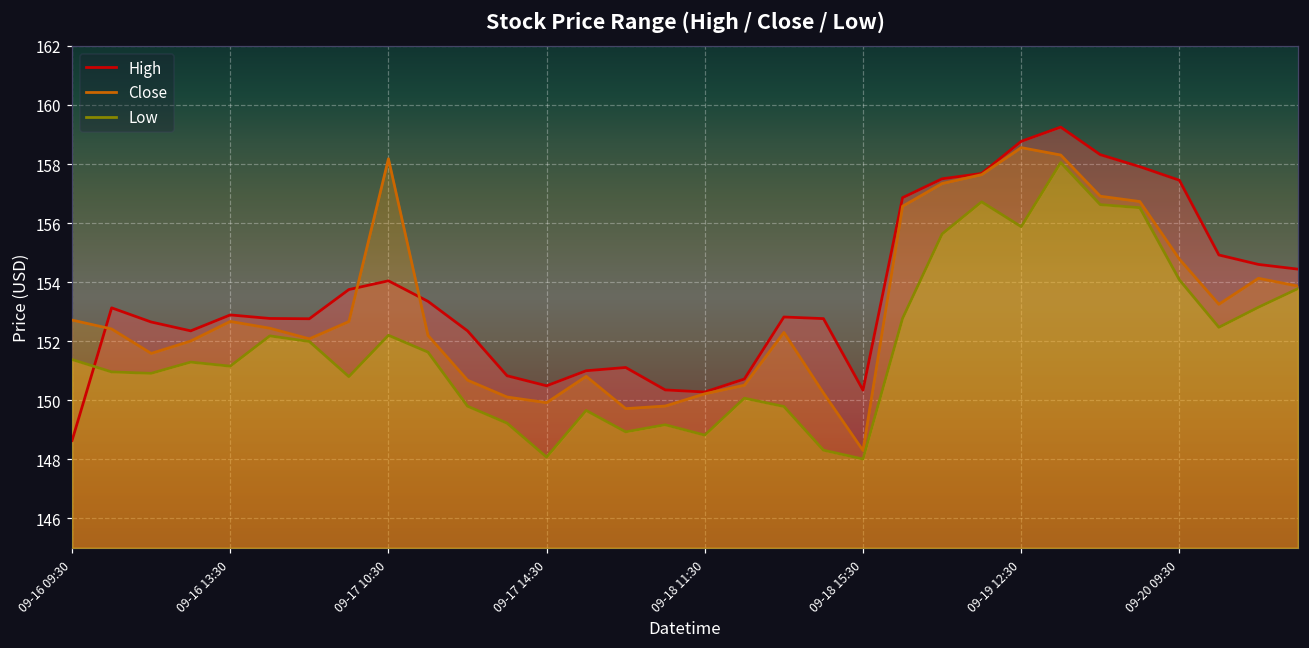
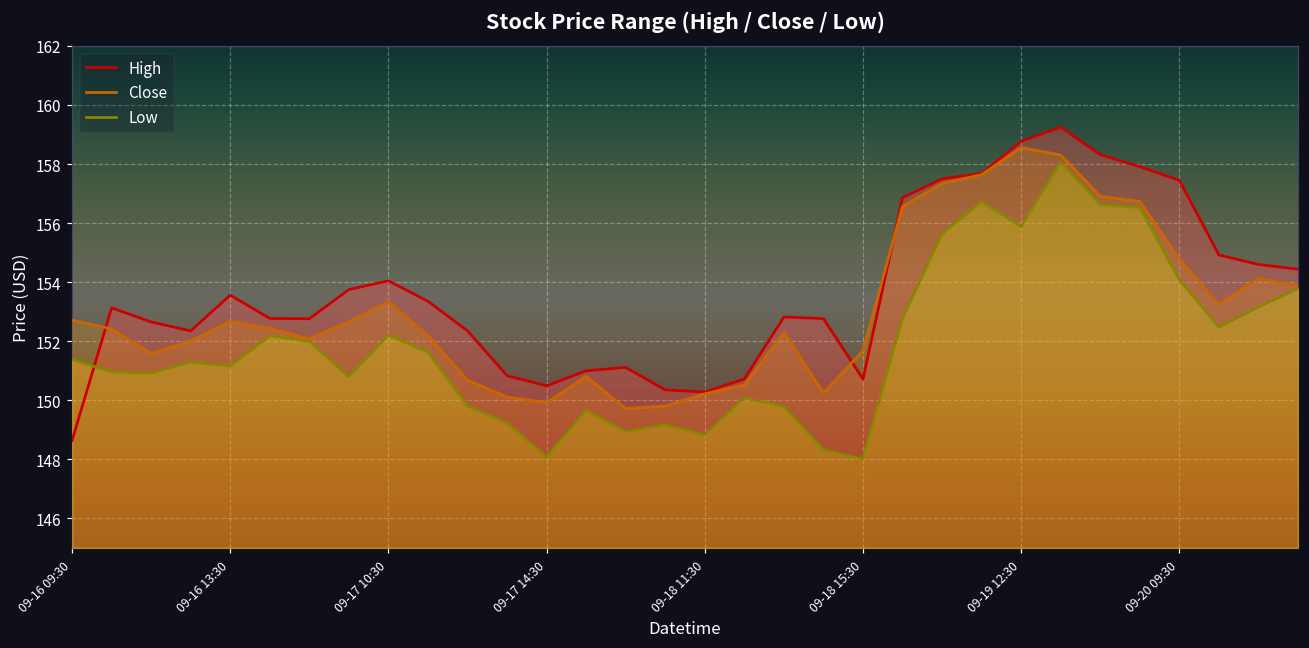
  {
    "High": {
      "09-16 09:30": 148.6,
-     "09-16 13:30": 152.9,
-     "09-18 15:30": 150.3
+     "09-16 13:30": 153.6,
+     "09-18 15:30": 150.7
    },
    "Close": {
      "09-16 09:30": 152.7,
      "09-16 13:30": 152.7,
-     "09-17 10:30": 158.2,
+     "09-17 10:30": 153.3,
      "09-17 14:30": 149.9,
-     "09-18 15:30": 148.3,
+     "09-18 15:30": 151.7,
      "09-19 12:30": 158.6,
      "09-20 09:30": 154.8
    },
    "Low": {
      "09-16 13:30": 151.2,
      "09-17 10:30": 152.2,
      "09-17 14:30": 148.1,
      "09-18 11:30": 148.8,
      "09-18 15:30": 148.0,
      "09-19 12:30": 155.9,
      "09-20 09:30": 154.1
    }
  }
